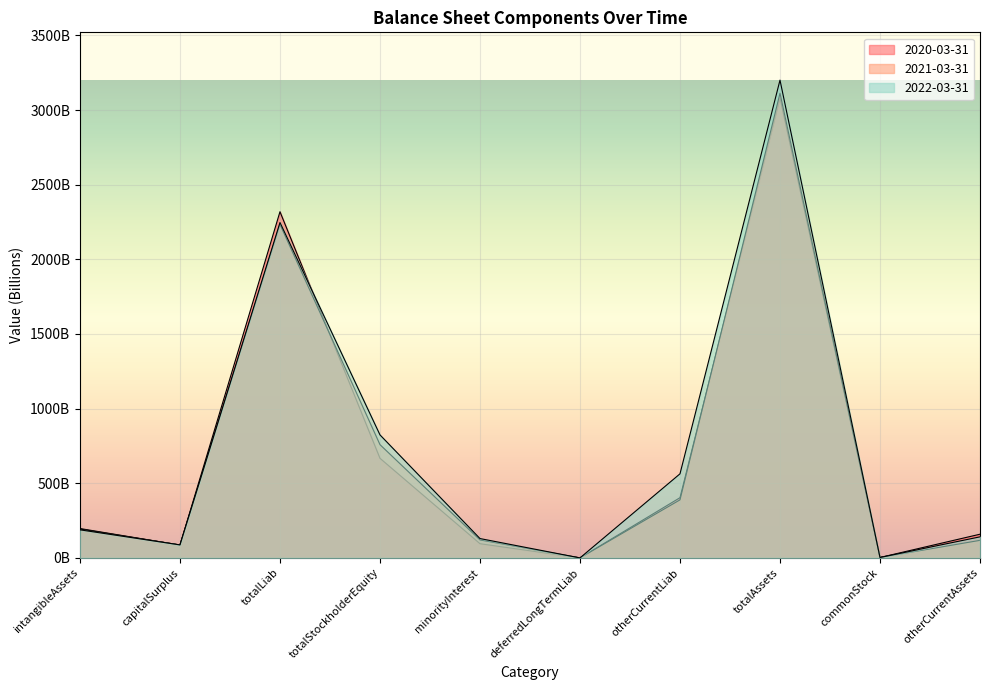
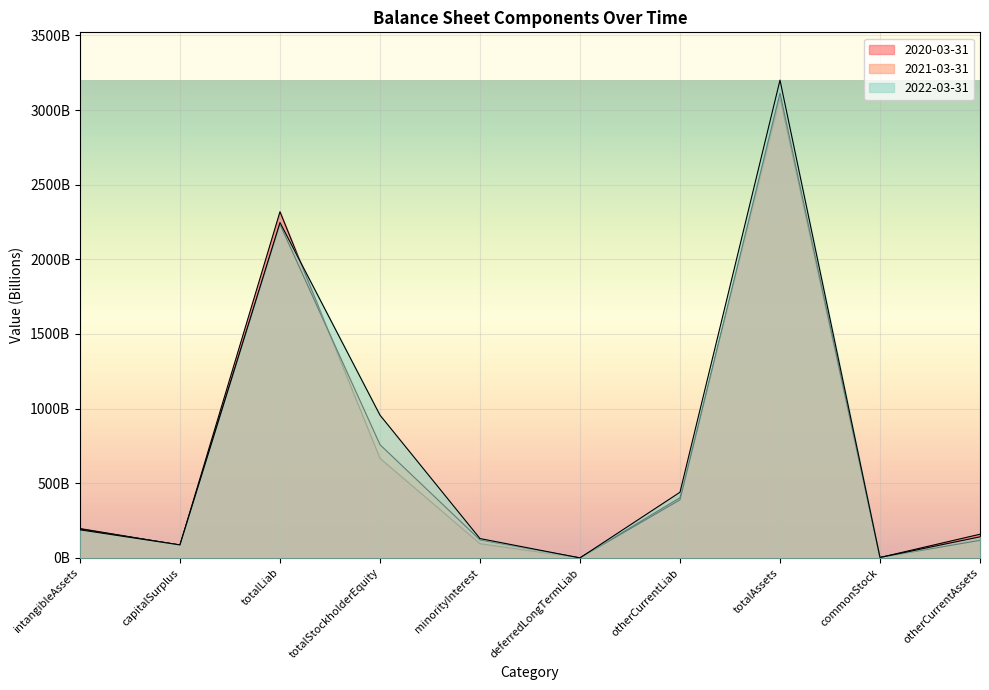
  {
    "2022-03-31": {
-     "totalStockholderEquity": 820000000000,
-     "otherCurrentLiab": 560000000000,
+     "totalStockholderEquity": 960000000000,
+     "otherCurrentLiab": 440000000000,
      "totalAssets": 3200000000000,
      "otherCurrentAssets": 140000000000
    }
  }
